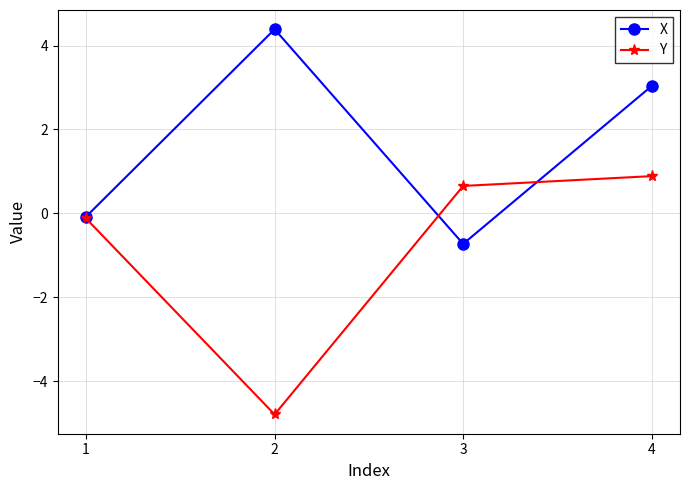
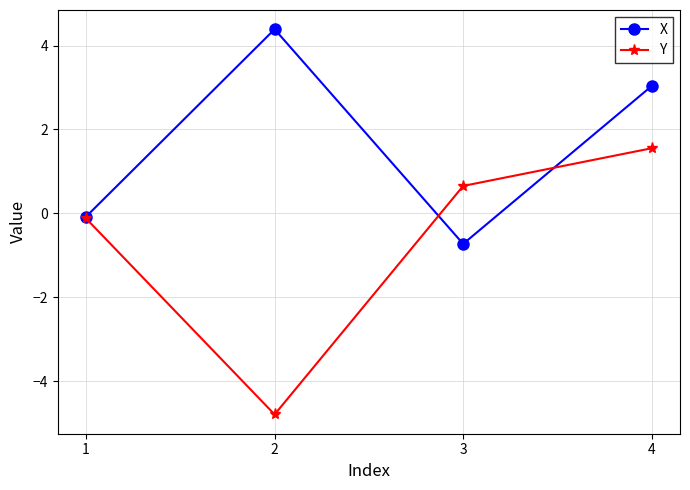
  {
    "X": {
      "2": 4.4,
      "3": -0.7,
      "4": 3.0
    },
    "Y": {
      "2": -4.8,
      "3": 0.7,
-     "4": 0.9
+     "4": 1.6
    }
  }
